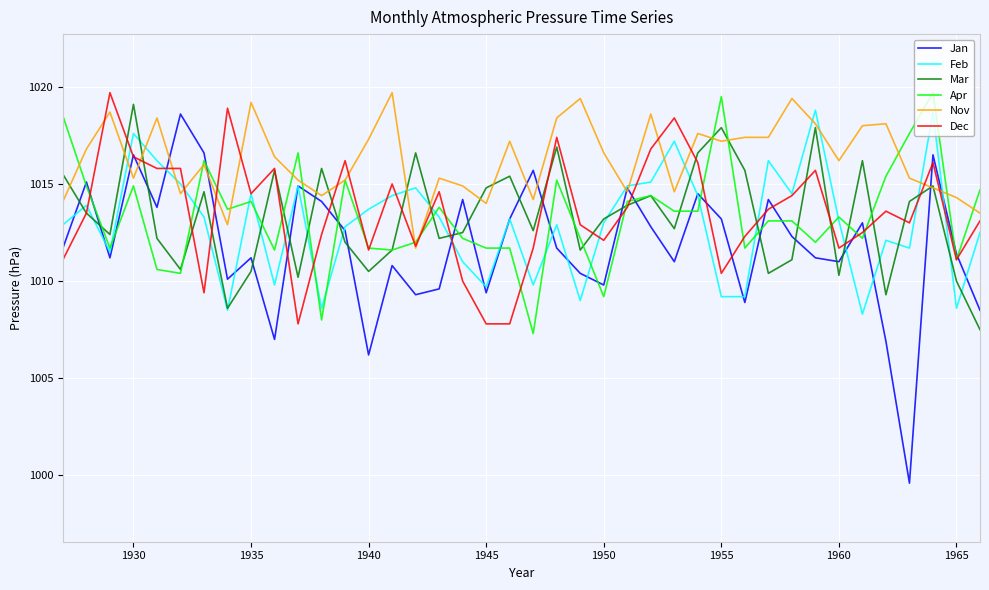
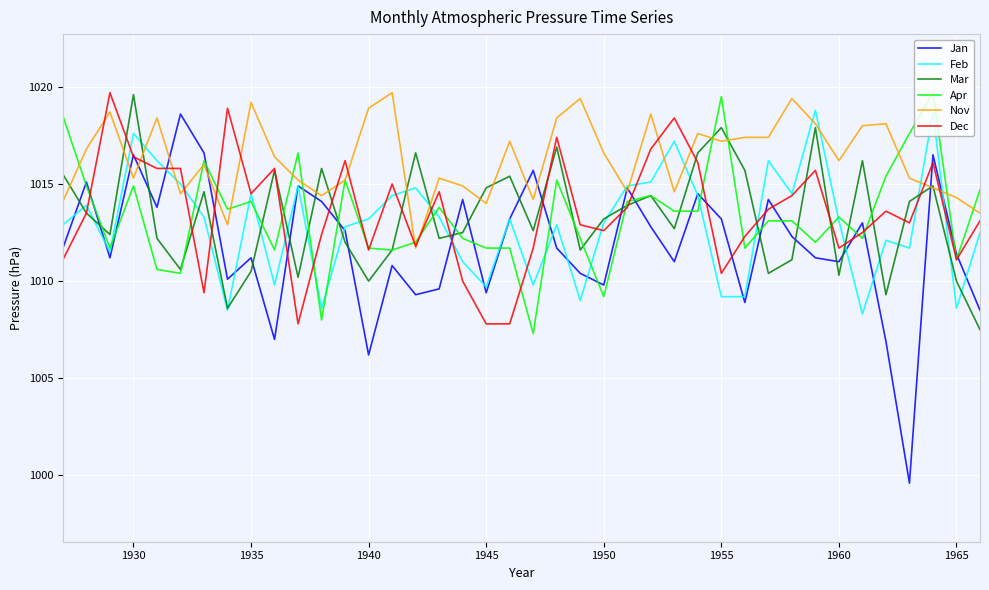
  {
    "Jan": {
      "1935": 1011.2,
      "1940": 1006.2,
      "1945": 1009.4,
      "1950": 1009.8,
      "1955": 1013.2,
      "1960": 1011.0,
      "1965": 1011.4
    },
    "Feb": {
      "1930": 1017.6,
-     "1940": 1013.7,
+     "1940": 1013.2,
      "1945": 1009.7,
      "1950": 1013.0,
      "1955": 1009.2,
      "1960": 1013.1,
      "1965": 1008.6
    },
    "Mar": {
-     "1930": 1019.1,
+     "1930": 1019.6,
      "1935": 1010.5,
-     "1940": 1010.5,
+     "1940": 1010.0,
      "1945": 1014.8,
      "1950": 1013.2,
      "1955": 1017.9,
      "1960": 1010.3,
      "1965": 1010.0
    },
    "Apr": {
      "1930": 1014.9,
      "1935": 1014.1,
      "1945": 1011.7,
      "1950": 1009.2,
      "1955": 1019.5,
      "1960": 1013.3
    },
    "Nov": {
      "1930": 1015.3,
      "1935": 1019.2,
-     "1940": 1017.3,
+     "1940": 1018.9,
      "1945": 1014.0,
      "1950": 1016.6,
      "1955": 1017.2,
      "1960": 1016.2,
      "1965": 1014.3
    },
    "Dec": {
      "1945": 1007.8,
-     "1950": 1012.1,
+     "1950": 1012.6,
      "1955": 1010.4,
      "1960": 1011.7
    }
  }
